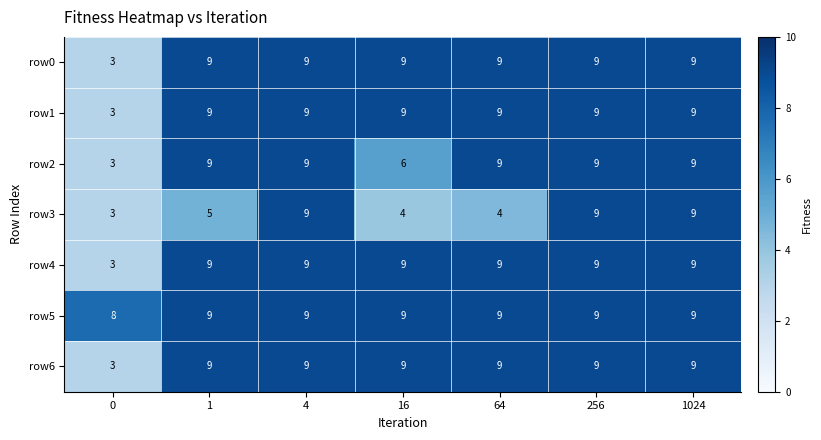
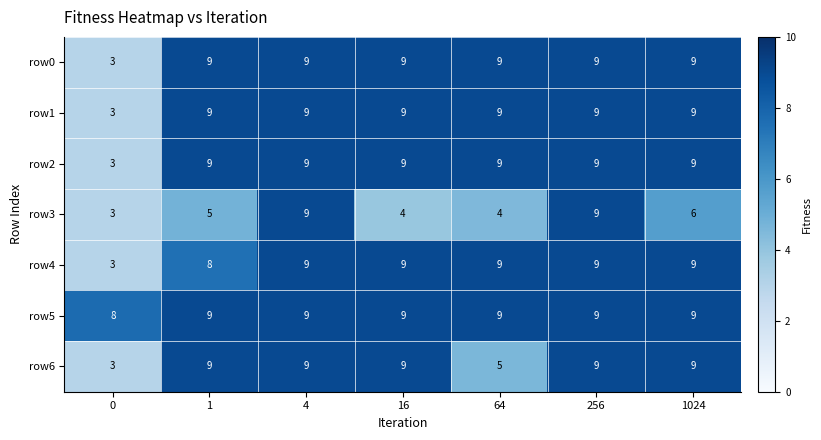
  {
    "row0": {
      "0": 3,
      "1": 9,
      "4": 9,
      "16": 9,
      "64": 9,
      "256": 9,
      "1024": 9
    },
    "row1": {
      "0": 3,
      "1": 9,
      "4": 9,
      "16": 9,
      "64": 9,
      "256": 9,
      "1024": 9
    },
    "row2": {
      "0": 3,
      "1": 9,
      "4": 9,
-     "16": 6,
+     "16": 9,
      "64": 9,
      "256": 9,
      "1024": 9
    },
    "row3": {
      "0": 3,
      "1": 5,
      "4": 9,
      "16": 4,
      "64": 4,
      "256": 9,
-     "1024": 9
+     "1024": 6
    },
    "row4": {
      "0": 3,
-     "1": 9,
+     "1": 8,
      "4": 9,
      "16": 9,
      "64": 9,
      "256": 9,
      "1024": 9
    },
    "row5": {
      "0": 8,
      "1": 9,
      "4": 9,
      "16": 9,
      "64": 9,
      "256": 9,
      "1024": 9
    },
    "row6": {
      "0": 3,
      "1": 9,
      "4": 9,
      "16": 9,
-     "64": 9,
+     "64": 5,
      "256": 9,
      "1024": 9
    }
  }
